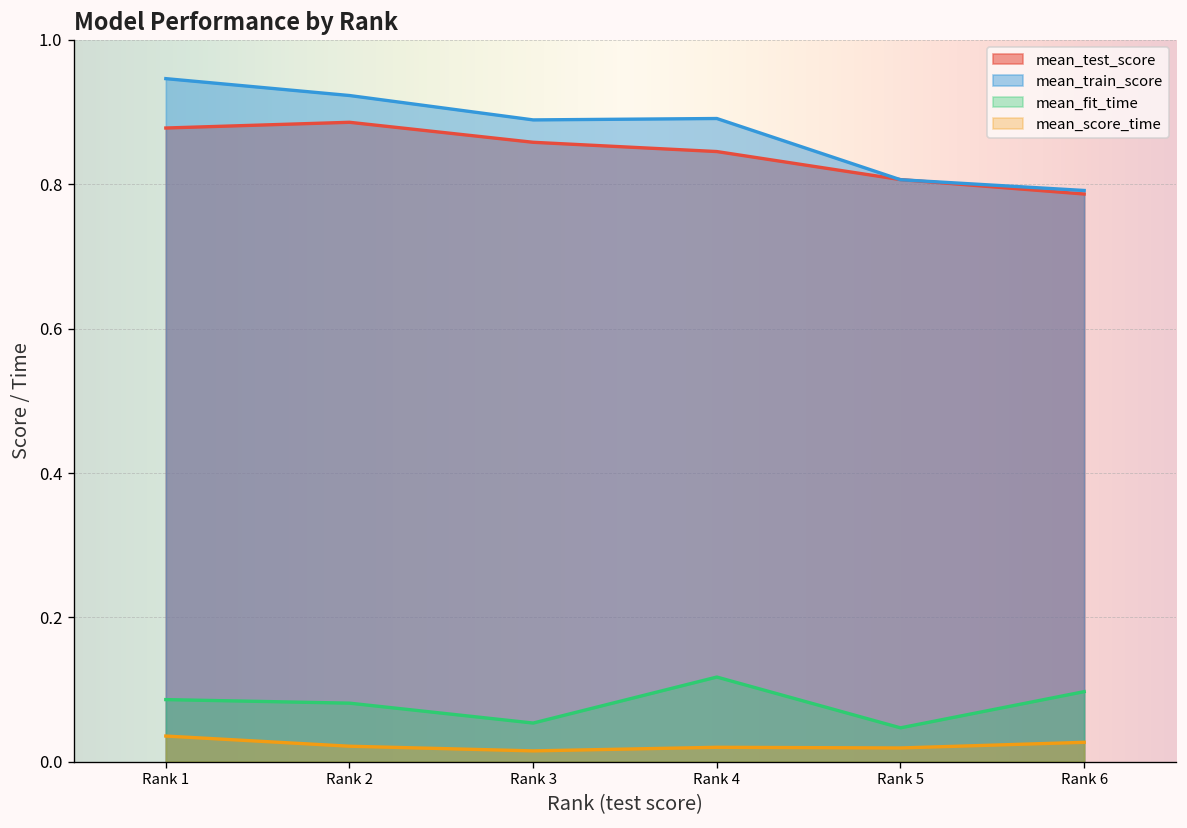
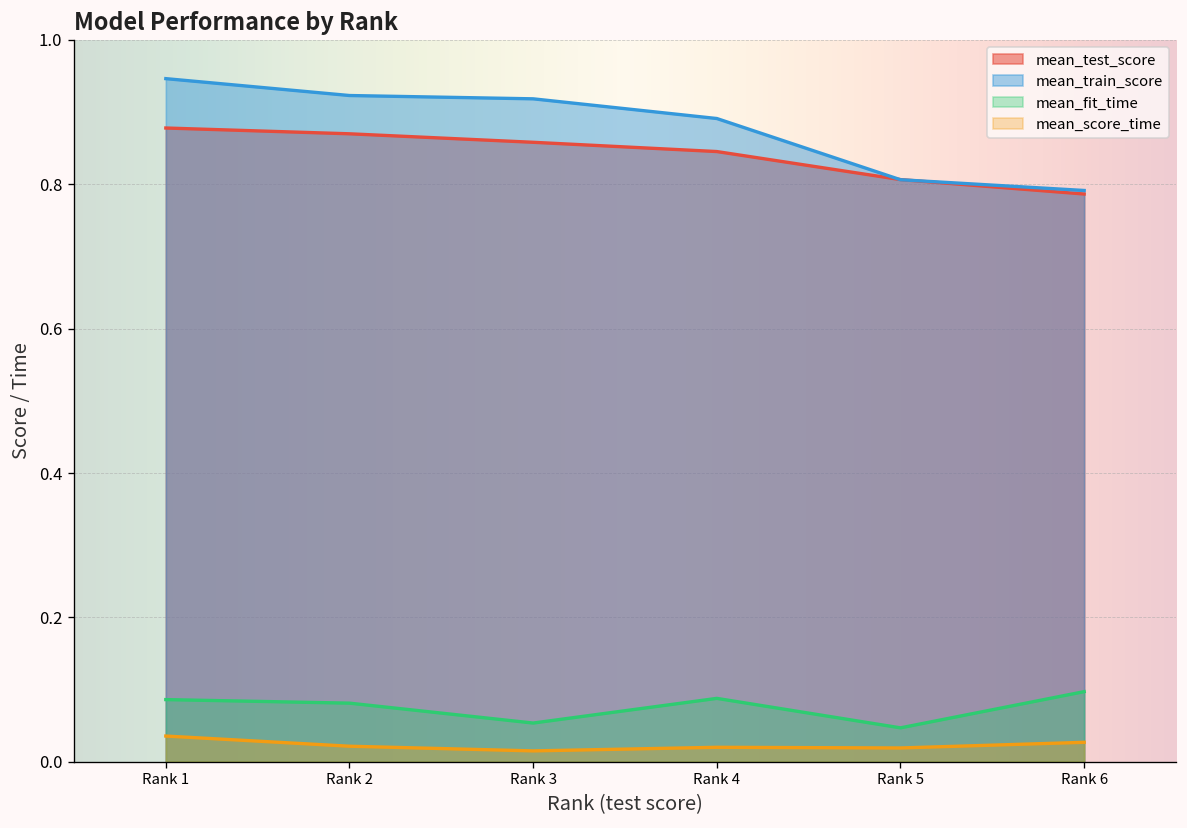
  {
    "mean_test_score": {
      "Rank 1": 0.88,
-     "Rank 2": 0.89,
+     "Rank 2": 0.87,
      "Rank 3": 0.86,
      "Rank 4": 0.85,
      "Rank 6": 0.79
    },
    "mean_train_score": {
      "Rank 1": 0.95,
      "Rank 2": 0.92,
-     "Rank 3": 0.89,
+     "Rank 3": 0.92,
      "Rank 4": 0.89,
      "Rank 6": 0.79
    },
    "mean_fit_time": {
      "Rank 1": 0.09,
      "Rank 2": 0.08,
      "Rank 3": 0.05,
-     "Rank 4": 0.12,
+     "Rank 4": 0.09,
      "Rank 5": 0.05,
      "Rank 6": 0.10
    },
    "mean_score_time": {
      "Rank 1": 0.04,
      "Rank 2": 0.02,
      "Rank 3": 0.01,
      "Rank 4": 0.02,
      "Rank 5": 0.02,
      "Rank 6": 0.03
    }
  }
